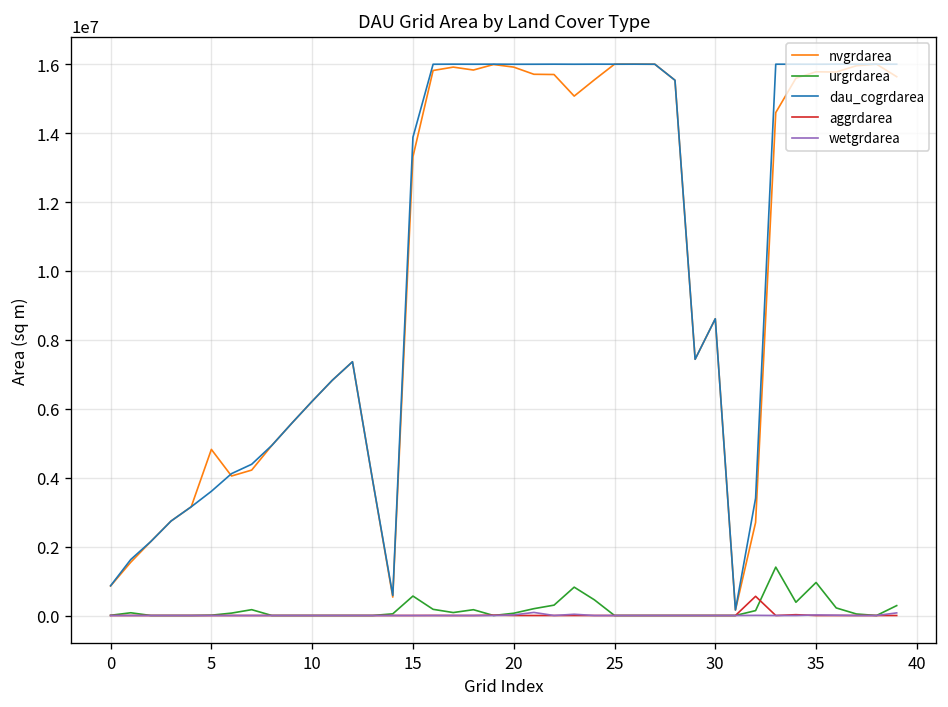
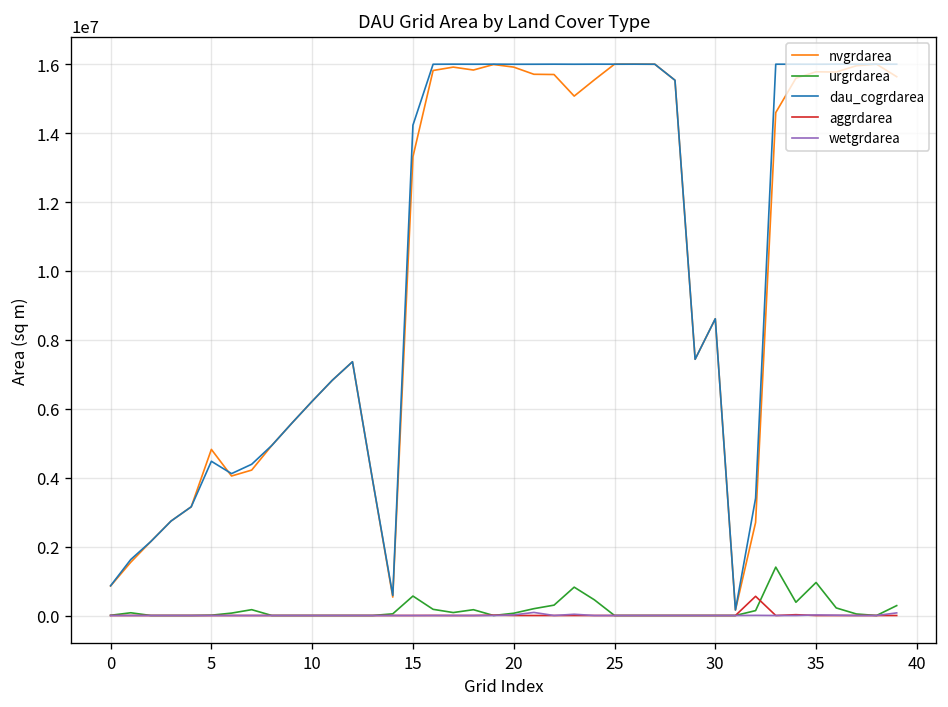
  {
    "nvgrdarea": {
      "5": 4800000,
      "15": 13300000
    },
    "urgrdarea": {
      "15": 600000,
      "35": 1000000
    },
    "dau_cogrdarea": {
-     "5": 3600000,
-     "15": 13900000
+     "5": 4500000,
+     "15": 14200000
    }
  }
